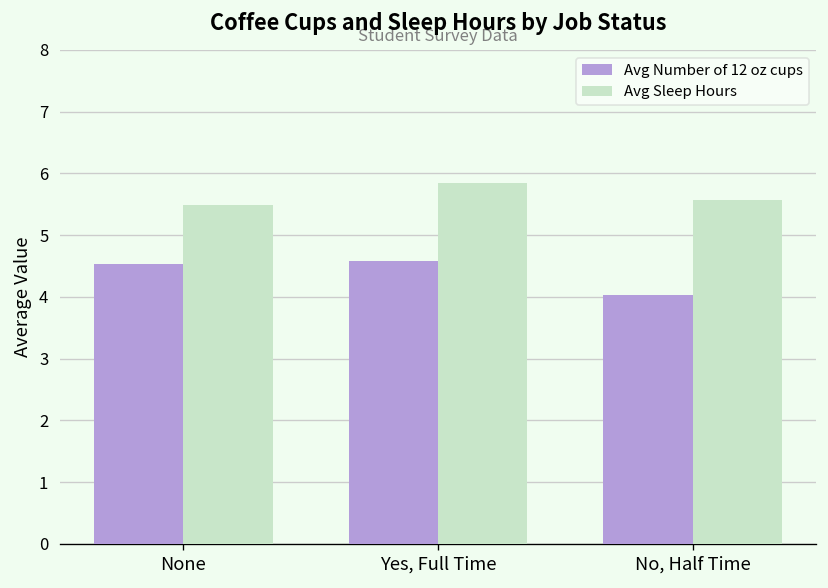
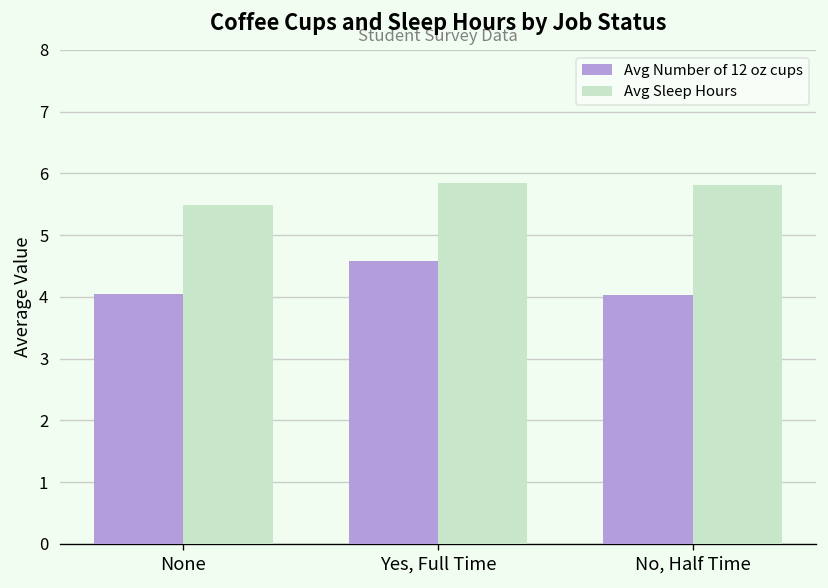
  {
    "Avg Number of 12 oz cups": {
-     "None": 4.5,
+     "None": 4.1,
      "Yes, Full Time": 4.6,
      "No, Half Time": 4.0
    },
    "Avg Sleep Hours": {
      "None": 5.5,
      "Yes, Full Time": 5.9,
-     "No, Half Time": 5.6
+     "No, Half Time": 5.8
    }
  }
